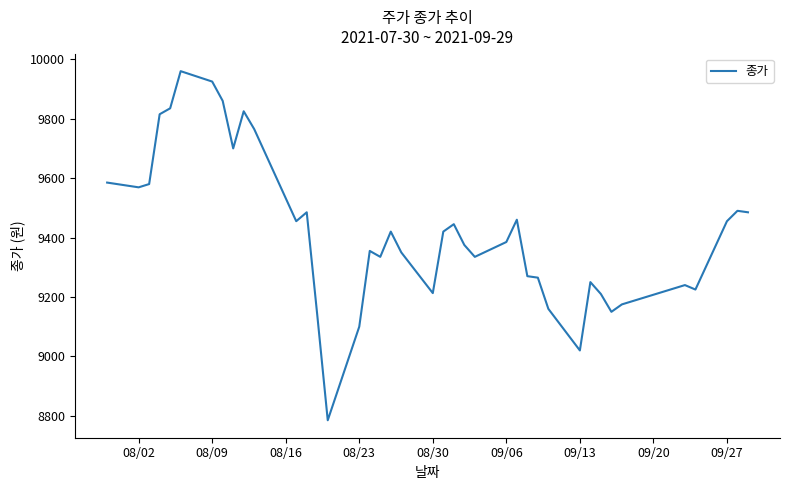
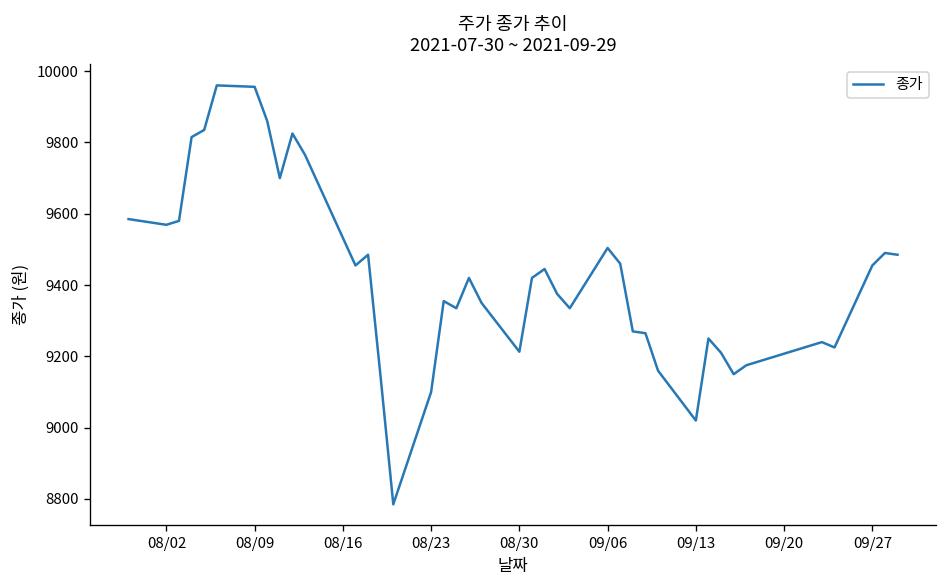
  {
    "08/02": 9570,
-   "08/09": 9930,
+   "08/09": 9960,
    "08/23": 9100,
    "08/30": 9210,
-   "09/06": 9390,
+   "09/06": 9500,
    "09/13": 9020,
    "09/27": 9460
  }
